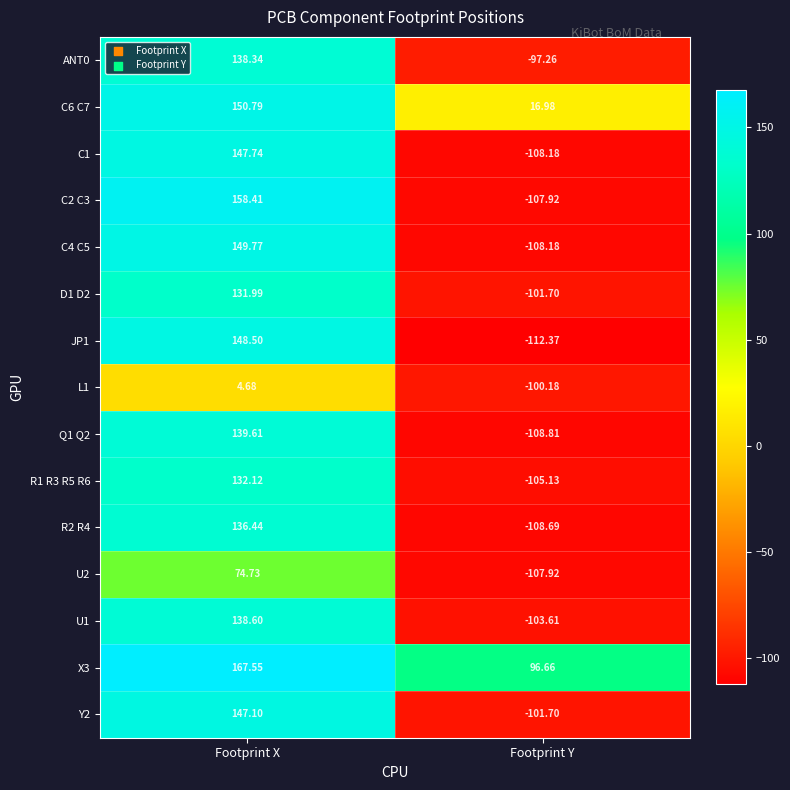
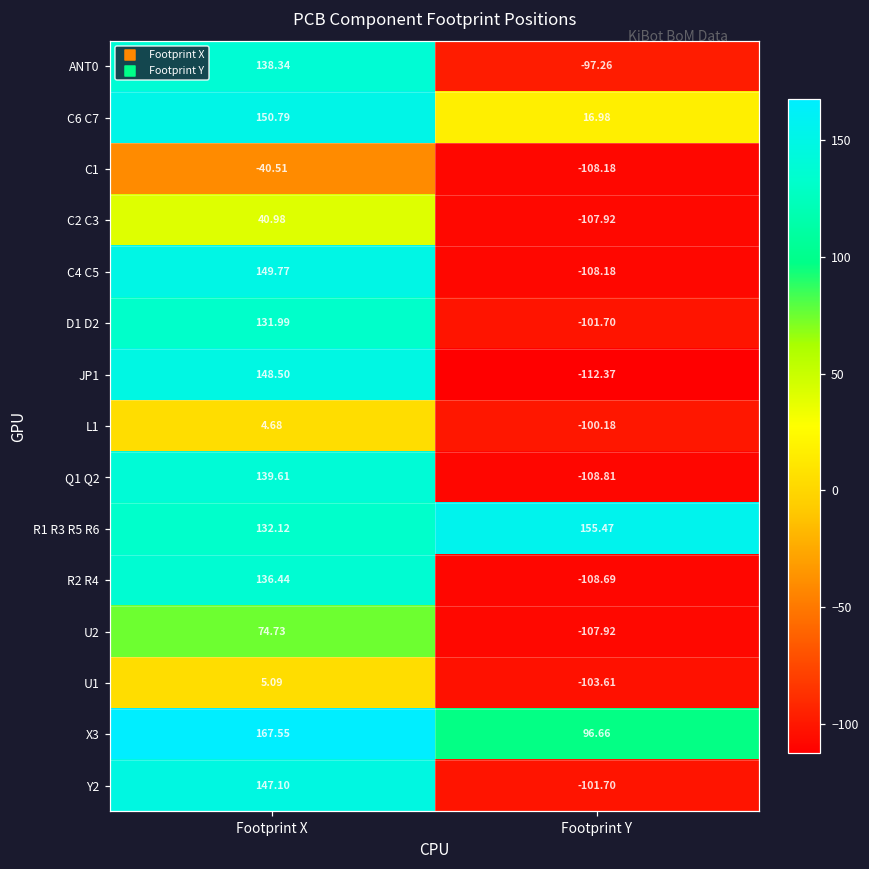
  {
    "ANT0": {
      "Footprint X": 138.34,
      "Footprint Y": -97.26
    },
    "C6 C7": {
      "Footprint X": 150.79,
      "Footprint Y": 16.98
    },
    "C1": {
-     "Footprint X": 147.74,
+     "Footprint X": -40.51,
      "Footprint Y": -108.18
    },
    "C2 C3": {
-     "Footprint X": 158.41,
+     "Footprint X": 40.98,
      "Footprint Y": -107.92
    },
    "C4 C5": {
      "Footprint X": 149.77,
      "Footprint Y": -108.18
    },
    "D1 D2": {
      "Footprint X": 131.99,
      "Footprint Y": -101.70
    },
    "JP1": {
      "Footprint X": 148.50,
      "Footprint Y": -112.37
    },
    "L1": {
      "Footprint X": 4.68,
      "Footprint Y": -100.18
    },
    "Q1 Q2": {
      "Footprint X": 139.61,
      "Footprint Y": -108.81
    },
    "R1 R3 R5 R6": {
      "Footprint X": 132.12,
-     "Footprint Y": -105.13
+     "Footprint Y": 155.47
    },
    "R2 R4": {
      "Footprint X": 136.44,
      "Footprint Y": -108.69
    },
    "U2": {
      "Footprint X": 74.73,
      "Footprint Y": -107.92
    },
    "U1": {
-     "Footprint X": 138.60,
+     "Footprint X": 5.09,
      "Footprint Y": -103.61
    },
    "X3": {
      "Footprint X": 167.55,
      "Footprint Y": 96.66
    },
    "Y2": {
      "Footprint X": 147.10,
      "Footprint Y": -101.70
    }
  }
